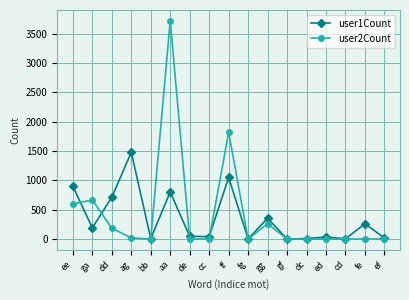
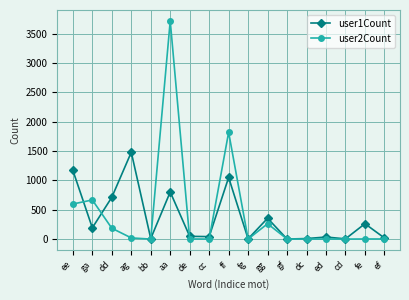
  {
    "user1Count": {
-     "ee": 900,
+     "ee": 1200,
      "ga": 200,
      "dd": 700,
      "ag": 1500,
      "aa": 800,
      "de": 0,
      "ff": 1100,
      "gg": 400,
      "fe": 300
    },
    "user2Count": {
      "ee": 600,
      "ga": 700,
      "dd": 200,
      "ag": 0,
      "aa": 3700,
      "de": 0,
      "ff": 1800,
      "gg": 300,
      "fe": 0
    }
  }
